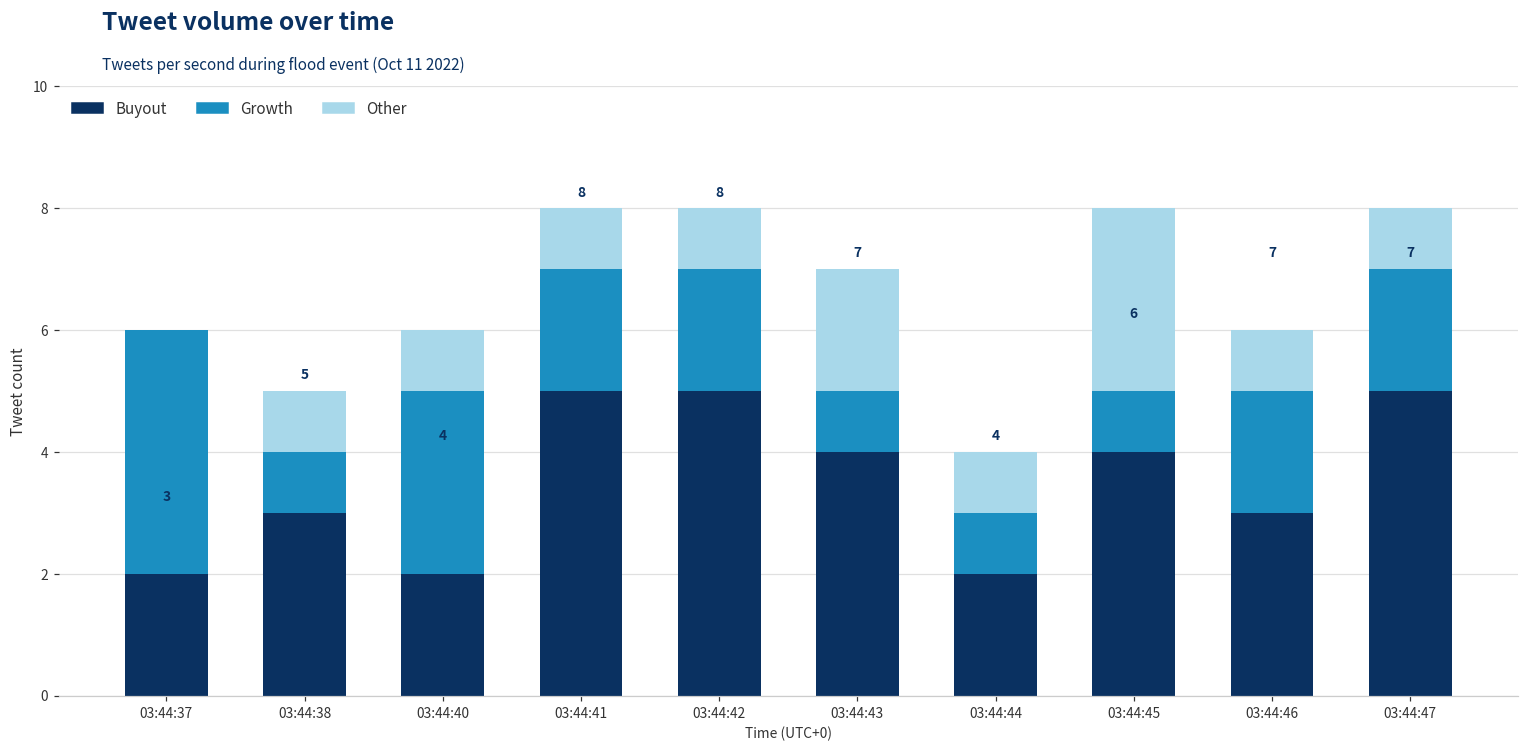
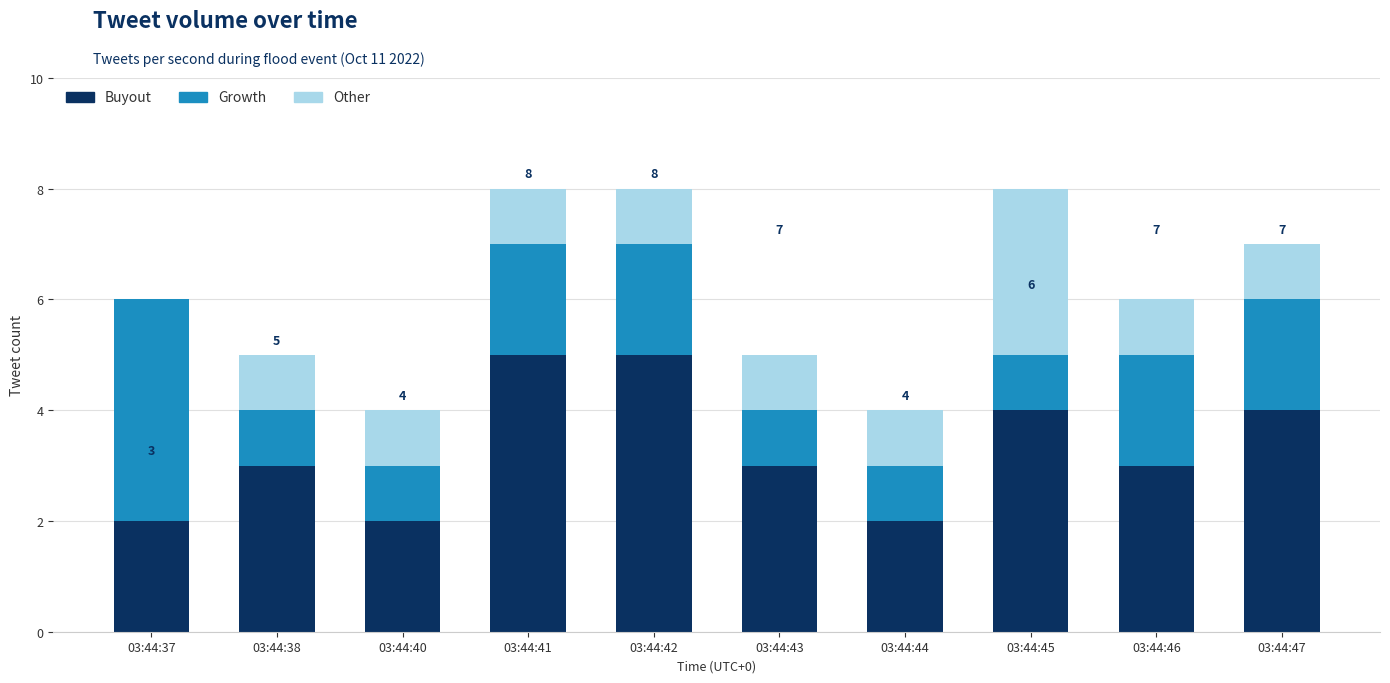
  {
    "Buyout": {
      "03:44:37": 2,
      "03:44:38": 3,
      "03:44:40": 2,
      "03:44:41": 5,
      "03:44:42": 5,
-     "03:44:43": 4,
+     "03:44:43": 3,
      "03:44:44": 2,
      "03:44:45": 4,
      "03:44:46": 3,
-     "03:44:47": 5
+     "03:44:47": 4
    },
    "Growth": {
-     "03:44:40": 3
+     "03:44:40": 1
    },
    "Other": {
-     "03:44:43": 2
+     "03:44:43": 1
    }
  }
